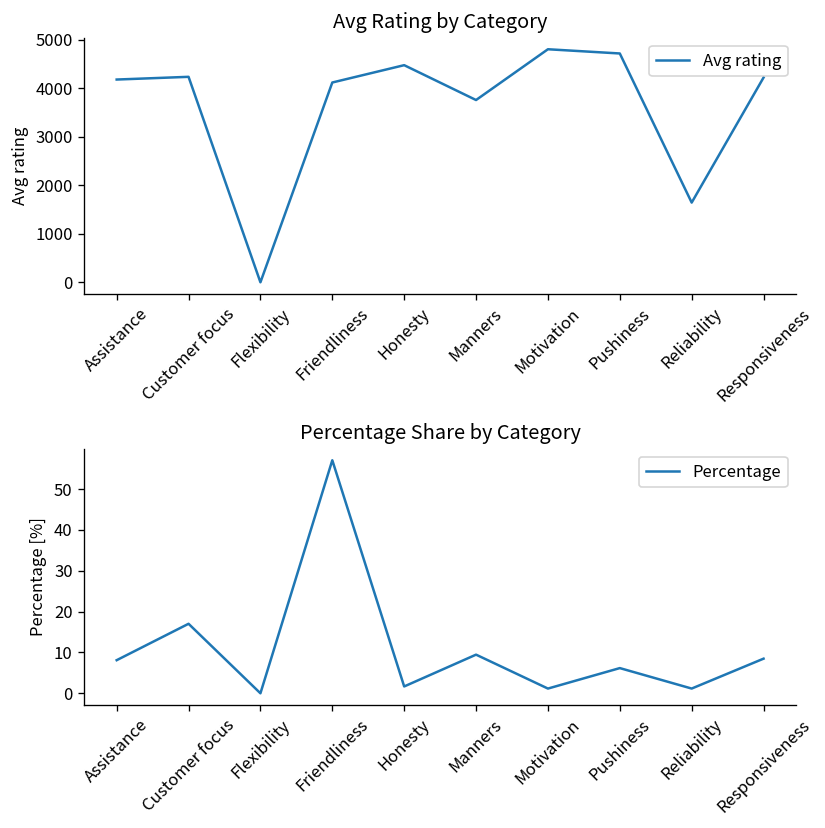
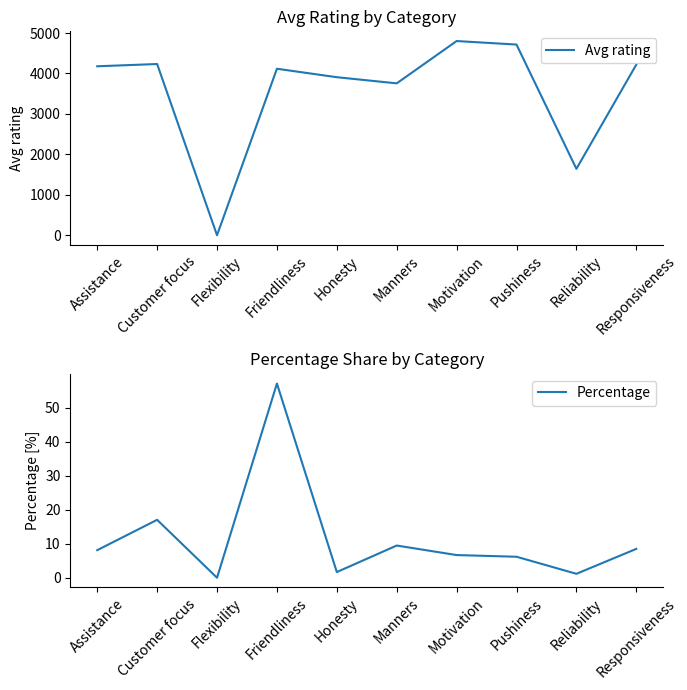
  {
    "Avg Rating by Category": {
      "Assistance": 4200,
      "Customer focus": 4200,
      "Flexibility": 0,
      "Friendliness": 4100,
-     "Honesty": 4500,
+     "Honesty": 3900,
      "Manners": 3800,
      "Motivation": 4800,
      "Pushiness": 4700,
      "Reliability": 1600,
      "Responsiveness": 4200
    },
    "Percentage Share by Category": {
      "Assistance": 8,
      "Customer focus": 17,
      "Flexibility": 0,
      "Friendliness": 57,
      "Honesty": 2,
      "Manners": 9,
-     "Motivation": 1,
+     "Motivation": 7,
      "Pushiness": 6,
      "Reliability": 1,
      "Responsiveness": 8
    }
  }
